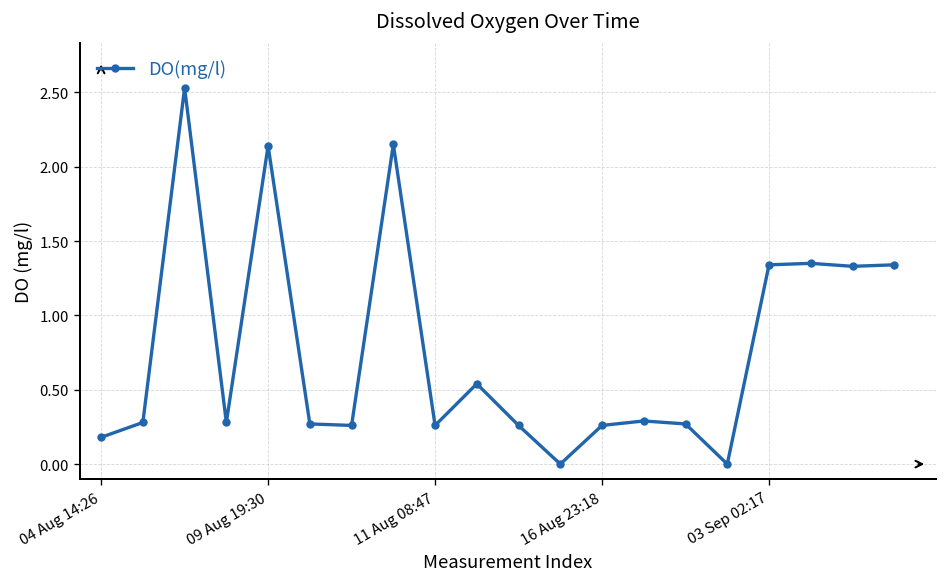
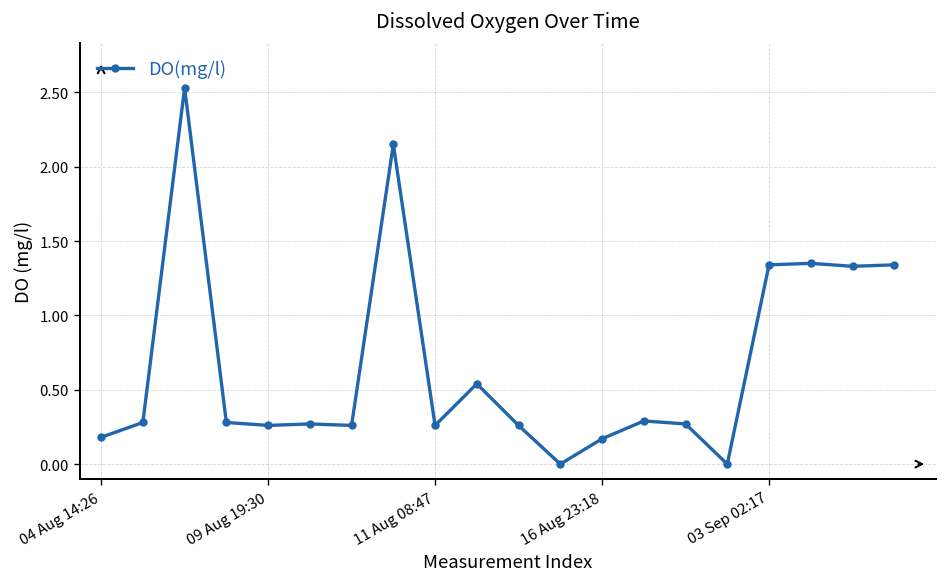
  {
    "04 Aug 14:26": 0.18,
-   "09 Aug 19:30": 2.14,
+   "09 Aug 19:30": 0.26,
    "11 Aug 08:47": 0.26,
-   "16 Aug 23:18": 0.26,
+   "16 Aug 23:18": 0.17,
    "03 Sep 02:17": 1.34
  }
